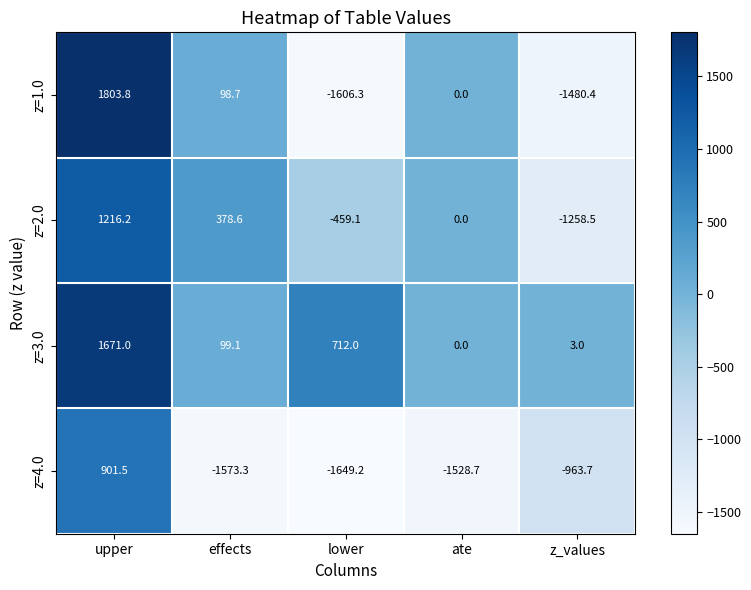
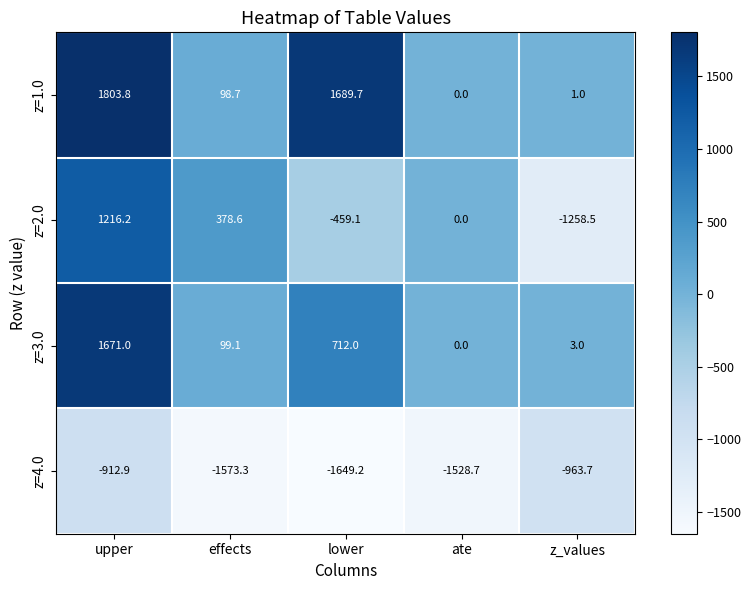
  {
    "z=1.0": {
      "upper": 1803.8,
      "effects": 98.7,
-     "lower": -1606.3,
+     "lower": 1689.7,
      "ate": 0.0,
-     "z_values": -1480.4
+     "z_values": 1.0
    },
    "z=2.0": {
      "upper": 1216.2,
      "effects": 378.6,
      "lower": -459.1,
      "ate": 0.0,
      "z_values": -1258.5
    },
    "z=3.0": {
      "upper": 1671.0,
      "effects": 99.1,
      "lower": 712.0,
      "ate": 0.0,
      "z_values": 3.0
    },
    "z=4.0": {
-     "upper": 901.5,
+     "upper": -912.9,
      "effects": -1573.3,
      "lower": -1649.2,
      "ate": -1528.7,
      "z_values": -963.7
    }
  }
